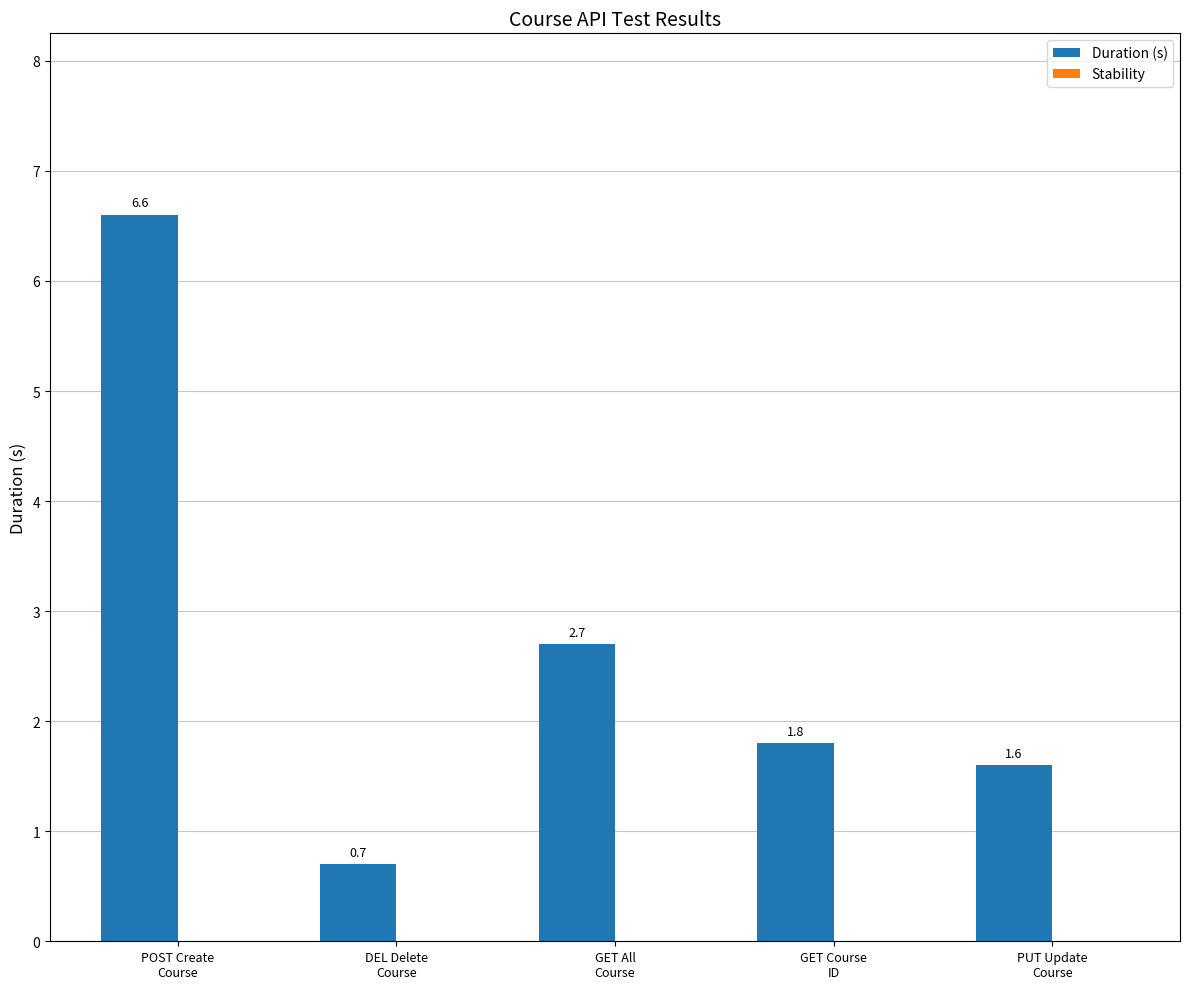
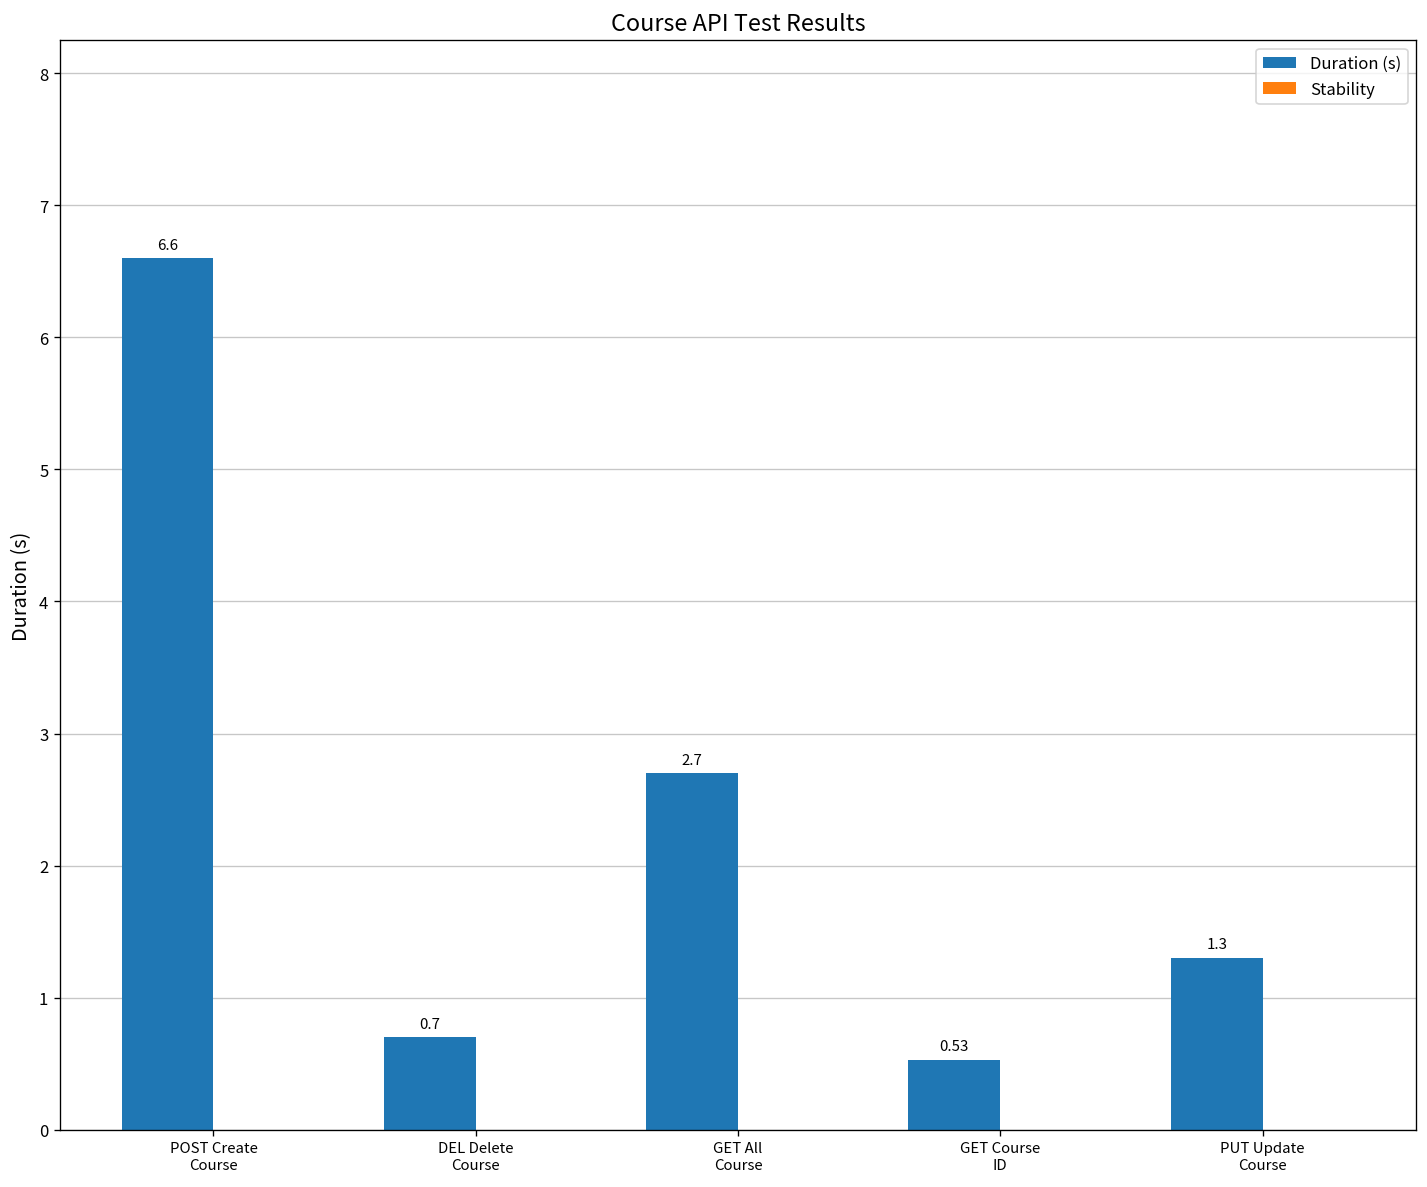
  {
    "Duration (s)": {
      "POST Create Course": 6.6,
      "DEL Delete Course": 0.7,
      "GET All Course": 2.7,
-     "GET Course ID": 1.8,
-     "PUT Update Course": 1.6
+     "GET Course ID": 0.53,
+     "PUT Update Course": 1.3
    },
    "Stability": {
      "POST Create Course": 0.00,
      "DEL Delete Course": 0.00,
      "GET All Course": 0.00,
      "GET Course ID": 0.00,
      "PUT Update Course": 0.00
    }
  }
